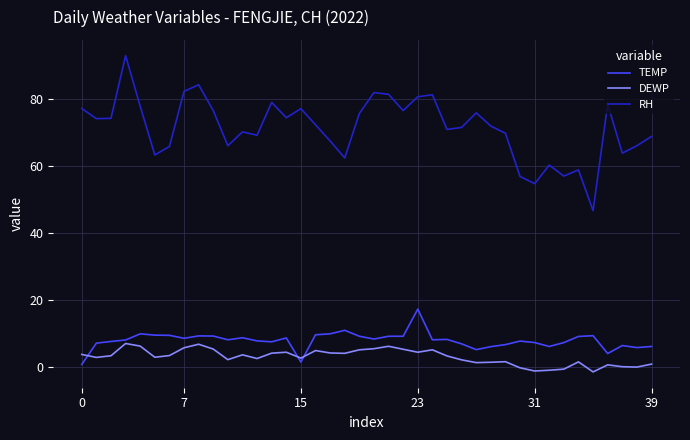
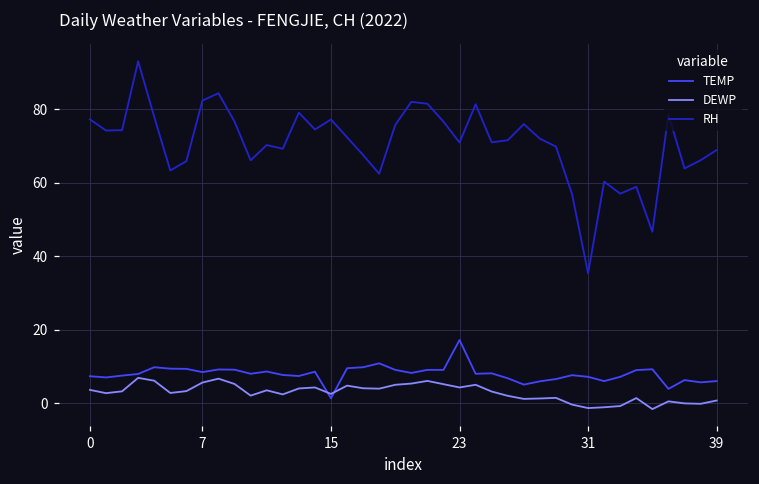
  {
    "TEMP": {
-     "0": 1,
+     "0": 7,
      "7": 8,
      "15": 1,
      "23": 17,
      "31": 7,
      "39": 6
    },
    "DEWP": {
      "0": 4,
      "7": 6,
      "15": 3,
      "23": 4,
      "31": -1,
      "39": 1
    },
    "RH": {
      "0": 77,
      "7": 82,
      "15": 77,
-     "23": 81,
-     "31": 55,
+     "23": 71,
+     "31": 35,
      "39": 69
    }
  }
